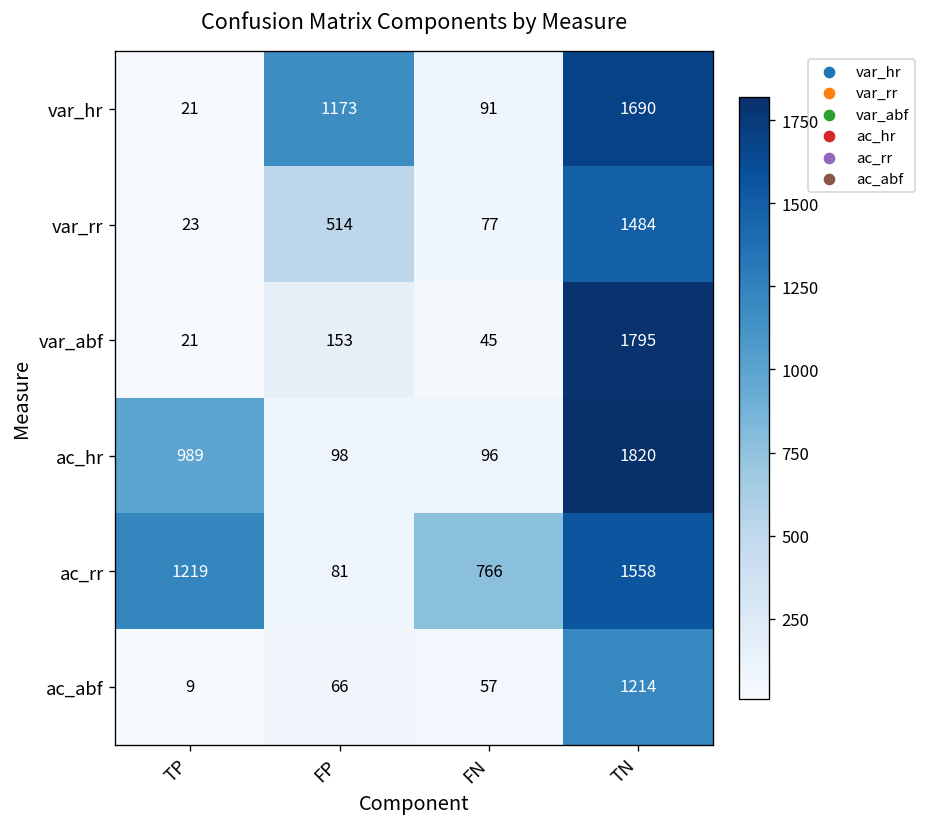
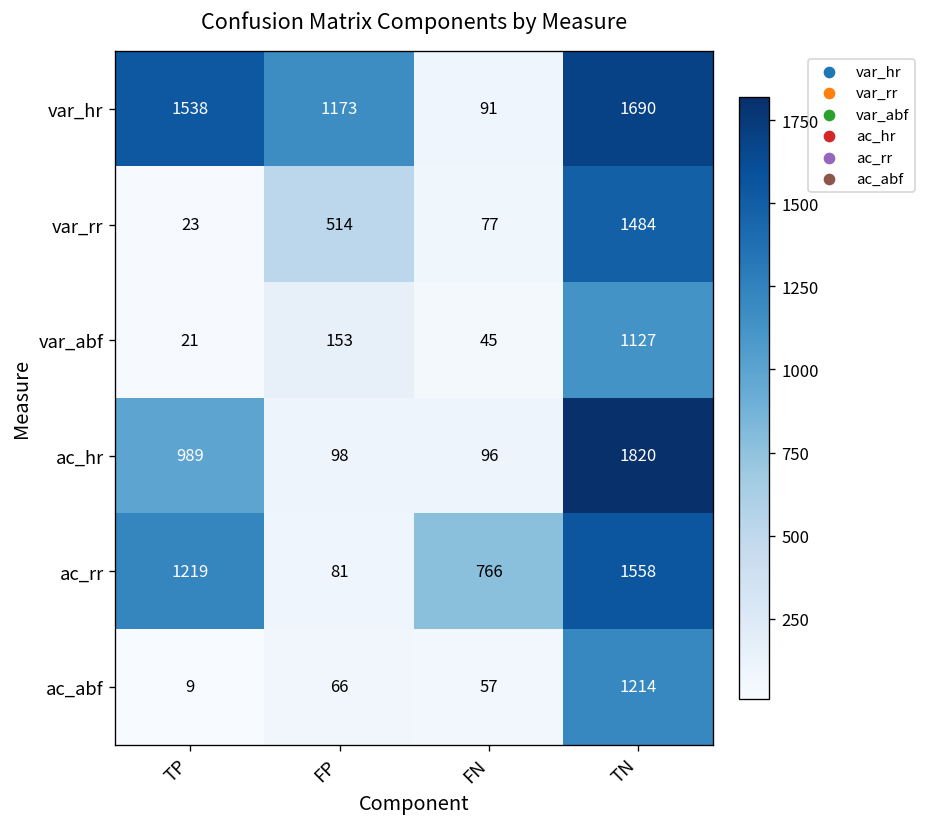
  {
    "var_hr": {
-     "TP": 21,
+     "TP": 1538,
      "FP": 1173,
      "FN": 91,
      "TN": 1690
    },
    "var_rr": {
      "TP": 23,
      "FP": 514,
      "FN": 77,
      "TN": 1484
    },
    "var_abf": {
      "TP": 21,
      "FP": 153,
      "FN": 45,
-     "TN": 1795
+     "TN": 1127
    },
    "ac_hr": {
      "TP": 989,
      "FP": 98,
      "FN": 96,
      "TN": 1820
    },
    "ac_rr": {
      "TP": 1219,
      "FP": 81,
      "FN": 766,
      "TN": 1558
    },
    "ac_abf": {
      "TP": 9,
      "FP": 66,
      "FN": 57,
      "TN": 1214
    }
  }
